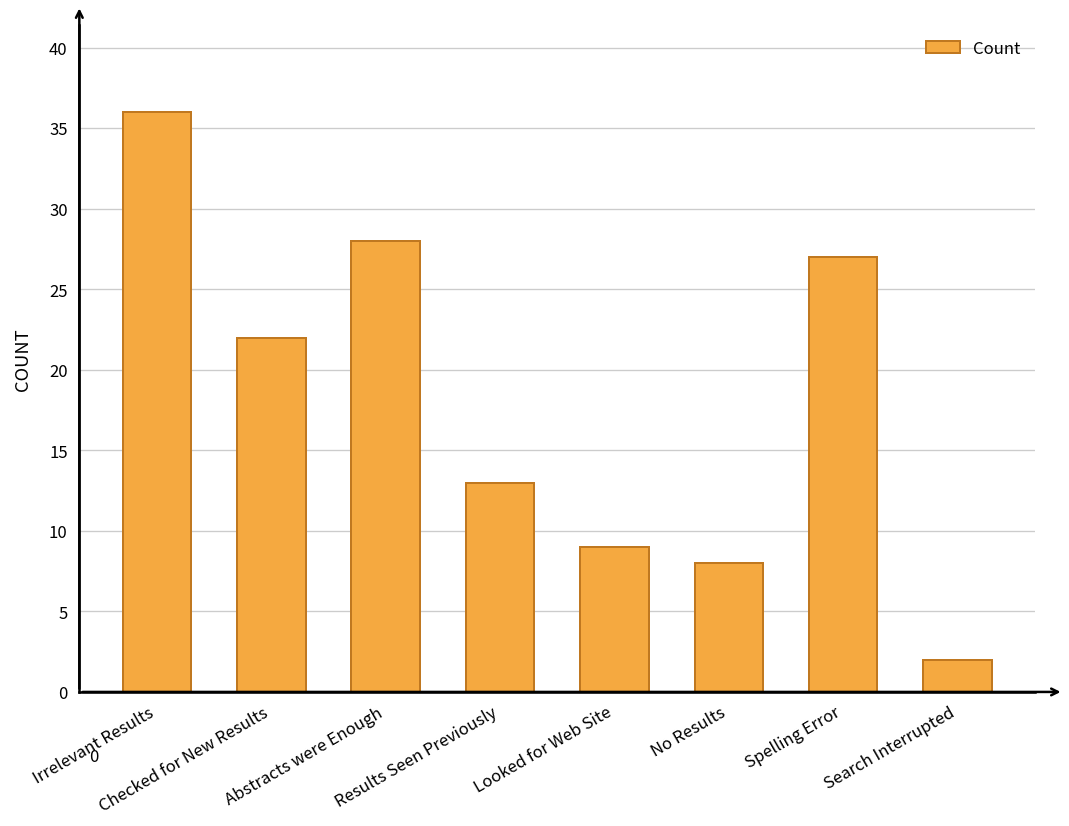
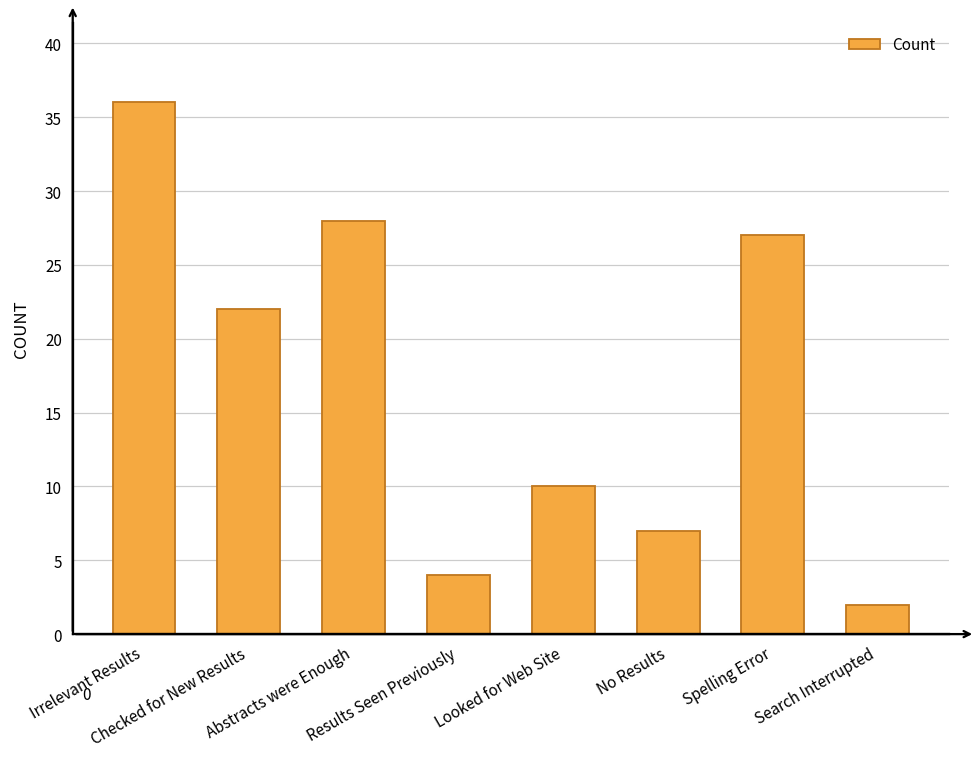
  {
    "Irrelevant Results": 36,
    "Checked for New Results": 22,
    "Abstracts were Enough": 28,
-   "Results Seen Previously": 13,
-   "Looked for Web Site": 9,
-   "No Results": 8,
+   "Results Seen Previously": 4,
+   "Looked for Web Site": 10,
+   "No Results": 7,
    "Spelling Error": 27,
    "Search Interrupted": 2
  }
